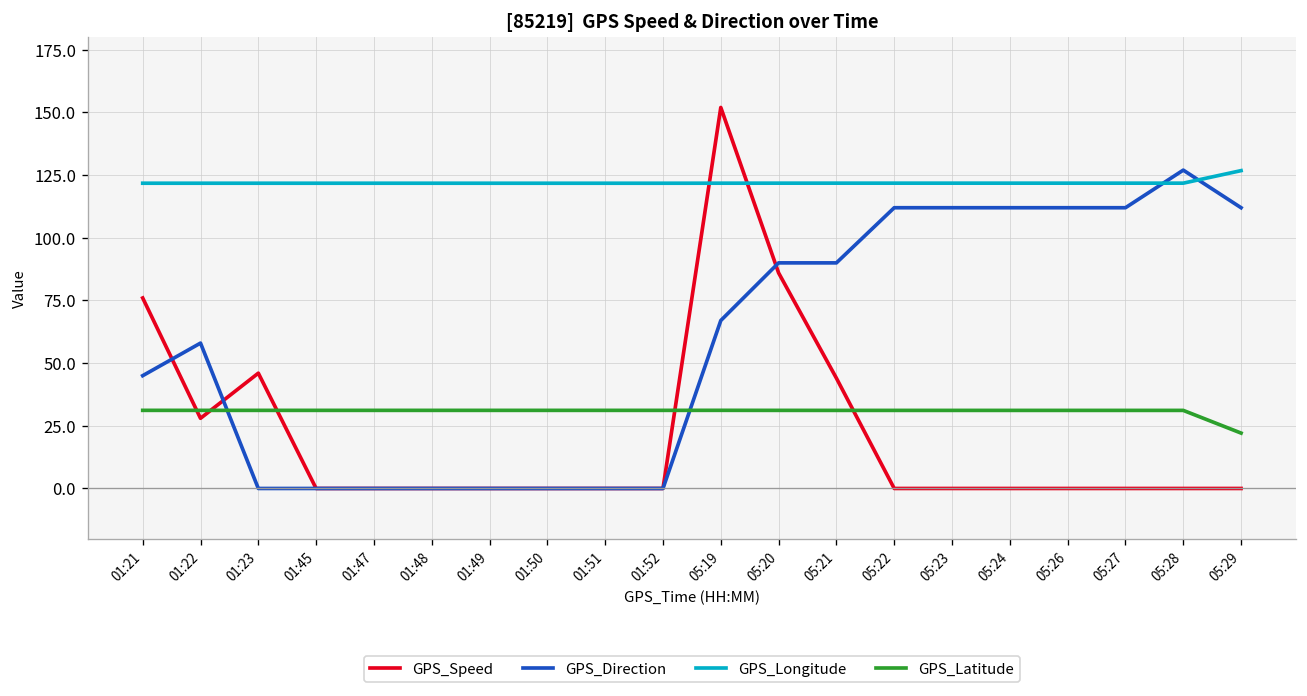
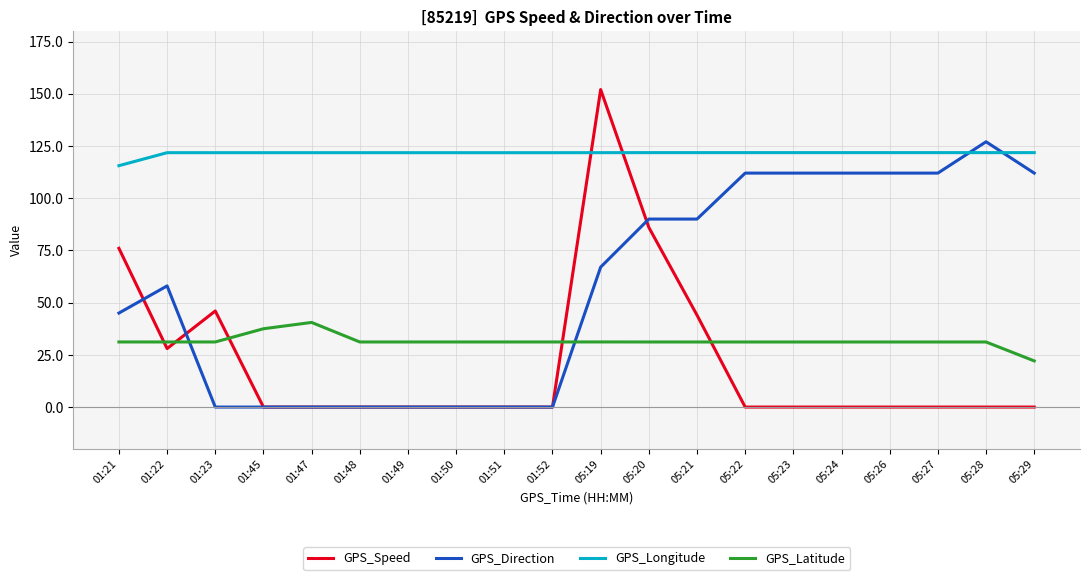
  {
    "GPS_Speed": {
      "01:21": 76,
      "01:22": 28,
      "01:23": 46,
      "05:19": 152,
      "05:20": 86,
      "05:21": 44,
      "05:22": 0,
      "05:23": 0,
      "05:24": 0,
      "05:26": 0,
      "05:27": 0,
      "05:28": 0,
      "05:29": 0
    },
    "GPS_Direction": {
      "01:21": 45,
      "01:22": 58,
      "01:23": 0,
      "05:19": 67,
      "05:20": 90,
      "05:21": 90,
      "05:22": 112,
      "05:23": 112,
      "05:24": 112,
      "05:26": 112,
      "05:27": 112,
      "05:28": 127,
      "05:29": 112
    },
    "GPS_Longitude": {
-     "01:21": 122,
+     "01:21": 116,
      "01:22": 122,
      "01:23": 122,
      "01:45": 122,
      "01:47": 122,
      "01:48": 122,
      "01:49": 122,
      "01:50": 122,
      "01:51": 122,
      "01:52": 122,
      "05:19": 122,
      "05:20": 122,
      "05:21": 122,
      "05:22": 122,
      "05:23": 122,
      "05:24": 122,
      "05:26": 122,
      "05:27": 122,
      "05:28": 122,
-     "05:29": 127
+     "05:29": 122
    },
    "GPS_Latitude": {
      "01:21": 31,
      "01:22": 31,
      "01:23": 31,
-     "01:45": 31,
-     "01:47": 31,
+     "01:45": 37,
+     "01:47": 41,
      "01:48": 31,
      "01:49": 31,
      "01:50": 31,
      "01:51": 31,
      "01:52": 31,
      "05:19": 31,
      "05:20": 31,
      "05:21": 31,
      "05:22": 31,
      "05:23": 31,
      "05:24": 31,
      "05:26": 31,
      "05:27": 31,
      "05:28": 31,
      "05:29": 22
    }
  }
